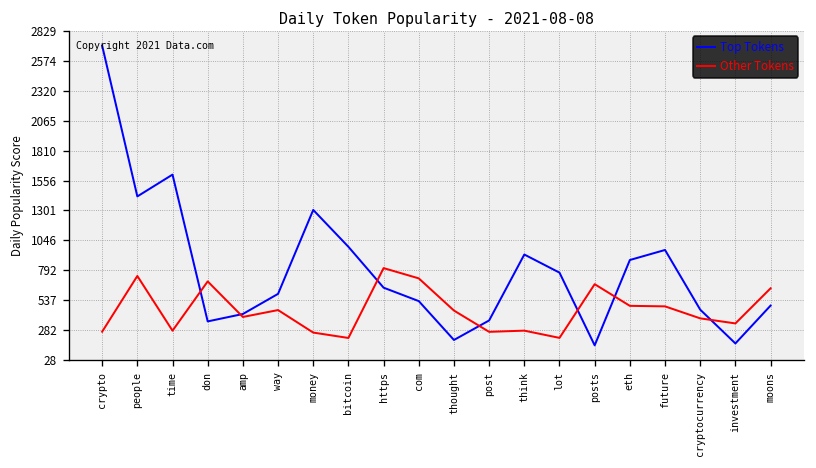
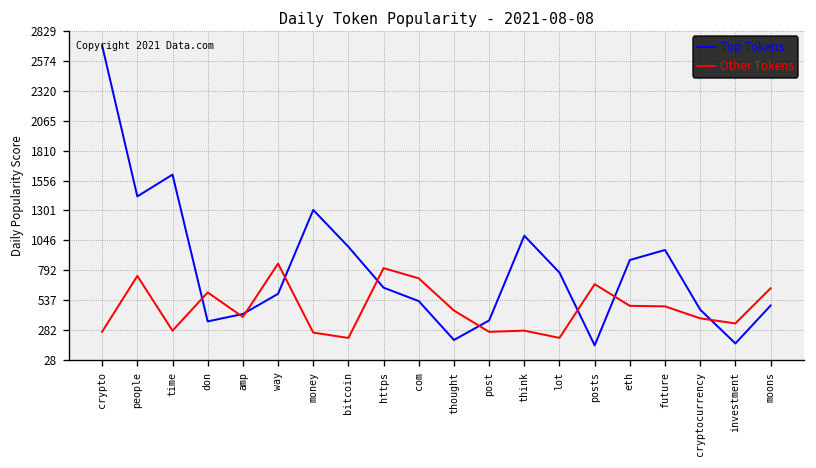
  {
    "Top Tokens": {
      "people": 1400,
      "time": 1600,
      "don": 400,
      "way": 600,
      "money": 1300,
      "bitcoin": 1000,
      "https": 600,
      "com": 500,
      "thought": 200,
      "post": 400,
-     "think": 900,
+     "think": 1100,
      "lot": 800,
      "posts": 200,
      "eth": 900,
      "future": 1000,
      "cryptocurrency": 500,
      "investment": 200,
      "moons": 500
    },
    "Other Tokens": {
      "crypto": 300,
      "people": 700,
      "time": 300,
-     "don": 700,
-     "way": 500,
+     "don": 600,
+     "way": 800,
      "money": 300,
      "bitcoin": 200,
      "https": 800,
      "com": 700,
      "thought": 500,
      "post": 300,
      "think": 300,
      "lot": 200,
      "posts": 700,
      "eth": 500,
      "future": 500,
      "cryptocurrency": 400,
      "investment": 300,
      "moons": 600
    }
  }
